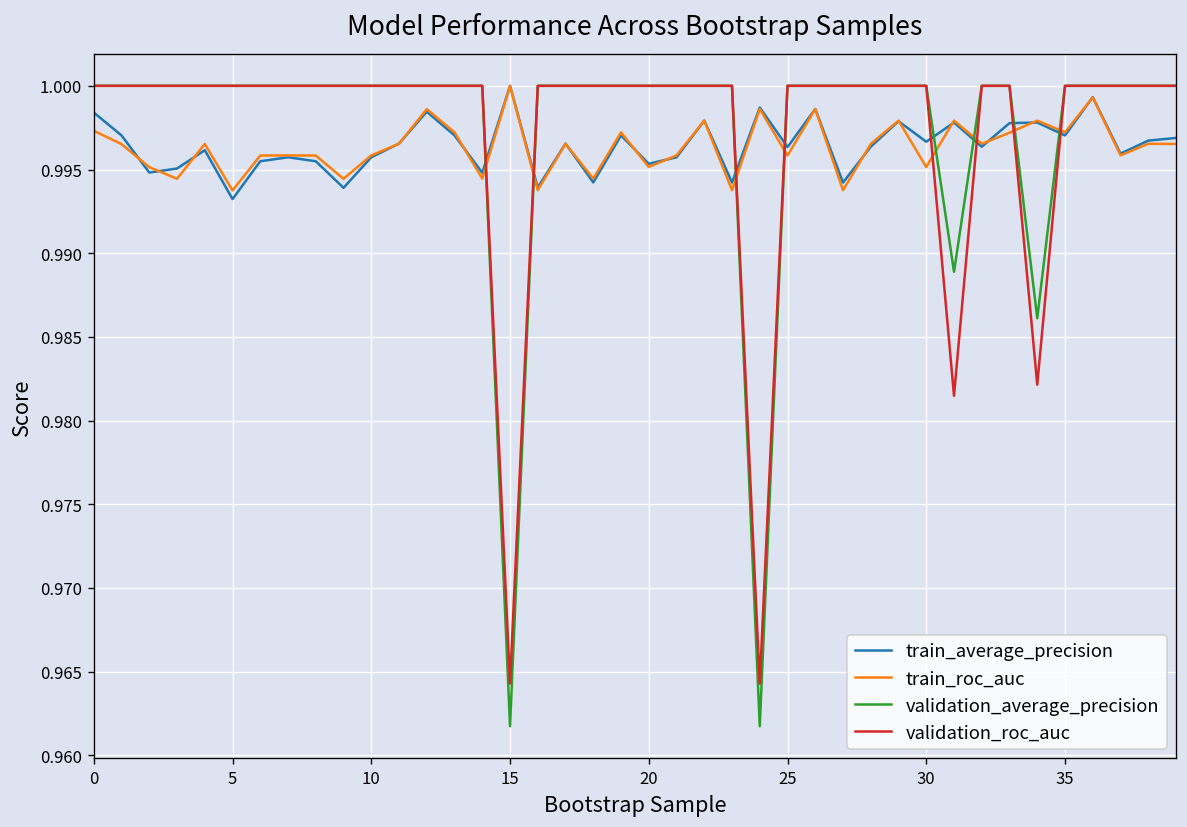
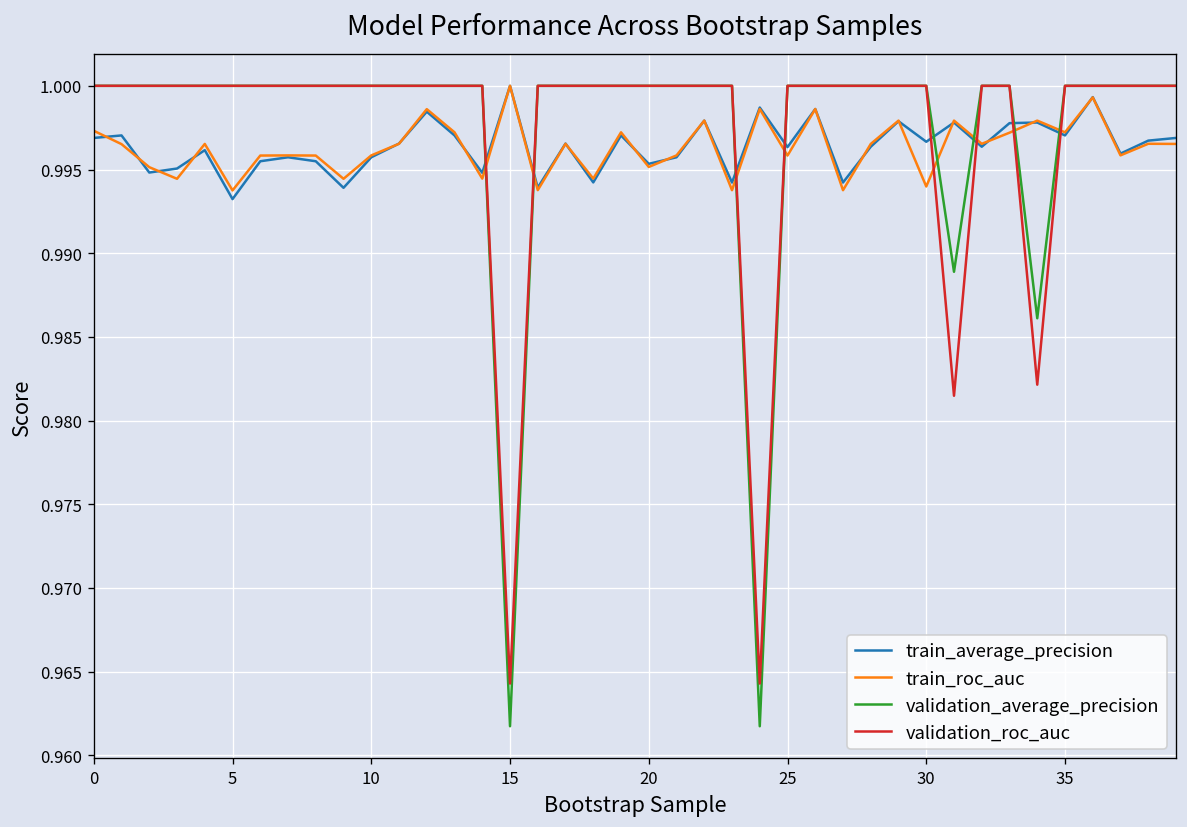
  {
    "train_average_precision": {
-     "0": 0.9984,
+     "0": 0.9969,
      "5": 0.9932,
      "20": 0.9953,
      "25": 0.9963,
      "30": 0.9967,
      "35": 0.9970
    },
    "train_roc_auc": {
      "0": 0.9973,
      "5": 0.9938,
      "20": 0.9952,
      "25": 0.9958,
-     "30": 0.9951,
+     "30": 0.9940,
      "35": 0.9972
    },
    "validation_average_precision": {
      "15": 0.9617
    },
    "validation_roc_auc": {
      "15": 0.9643
    }
  }
